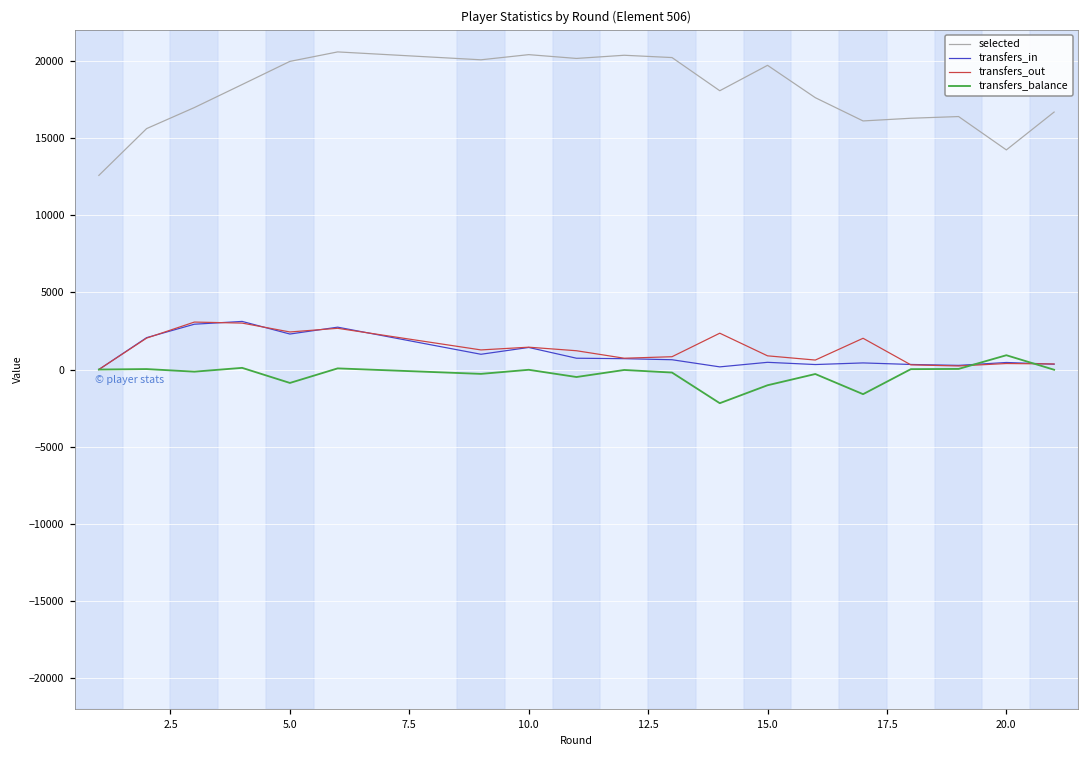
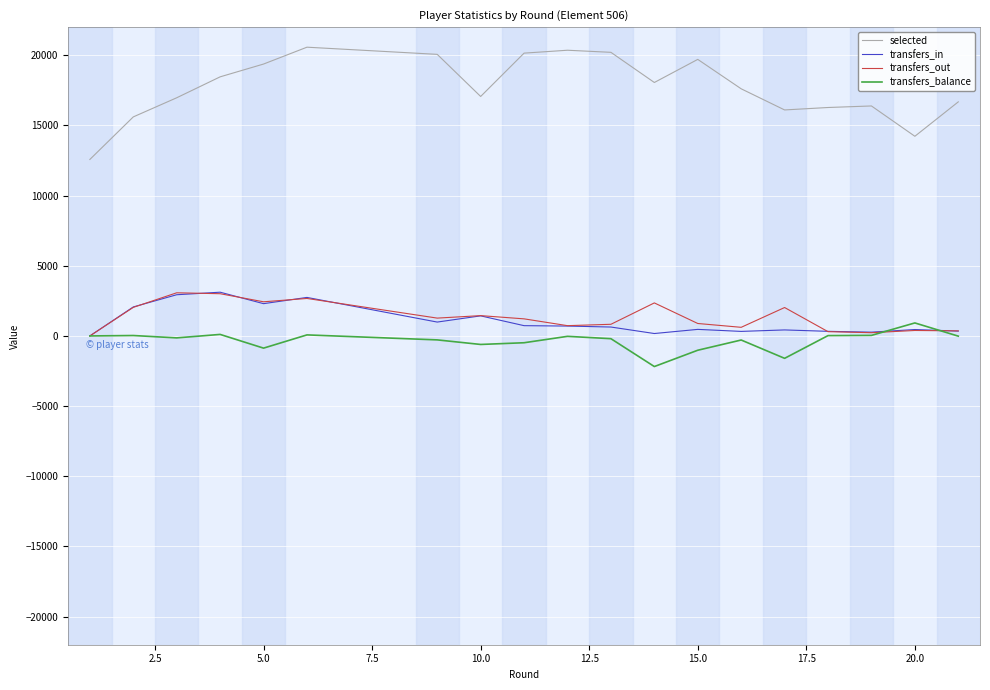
  {
    "selected": {
-     "5.0": 20000,
-     "10.0": 20400,
+     "5.0": 19400,
+     "10.0": 17100,
      "15.0": 19700,
      "20.0": 14200
    },
    "transfers_in": {
      "15.0": 500
    },
    "transfers_out": {
      "15.0": 900
    },
    "transfers_balance": {
      "5.0": -900,
-     "10.0": 0,
+     "10.0": -600,
      "15.0": -1000,
      "20.0": 900
    }
  }
